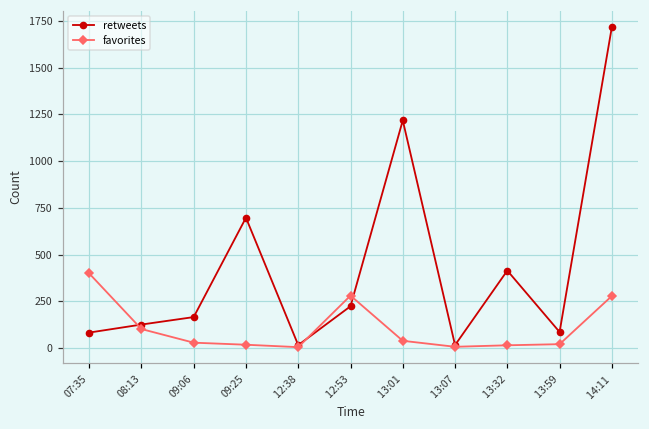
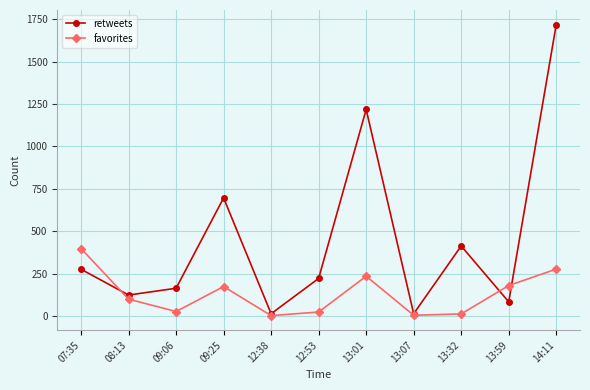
  {
    "retweets": {
-     "07:35": 80,
+     "07:35": 280,
      "08:13": 130,
      "09:06": 170,
      "09:25": 700,
      "12:53": 220,
      "13:01": 1220,
      "13:32": 410,
      "13:59": 90,
      "14:11": 1720
    },
    "favorites": {
      "07:35": 400,
      "08:13": 100,
      "09:06": 30,
-     "09:25": 20,
-     "12:53": 280,
-     "13:01": 40,
+     "09:25": 180,
+     "12:53": 30,
+     "13:01": 240,
      "13:32": 10,
-     "13:59": 20,
+     "13:59": 180,
      "14:11": 280
    }
  }
